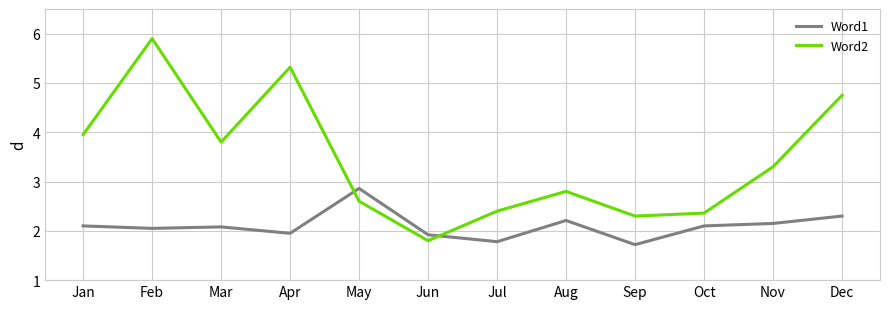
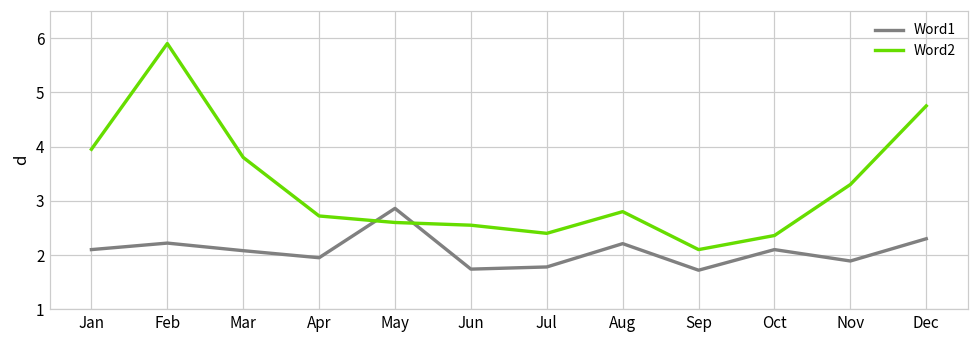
  {
    "Word1": {
      "Jan": 2.1,
-     "Feb": 2.1,
+     "Feb": 2.2,
      "Mar": 2.1,
      "Apr": 2.0,
      "May": 2.9,
-     "Jun": 1.9,
+     "Jun": 1.7,
      "Jul": 1.8,
      "Aug": 2.2,
      "Sep": 1.7,
      "Oct": 2.1,
-     "Nov": 2.2,
+     "Nov": 1.9,
      "Dec": 2.3
    },
    "Word2": {
      "Jan": 4.0,
      "Feb": 5.9,
      "Mar": 3.8,
-     "Apr": 5.3,
+     "Apr": 2.7,
      "May": 2.6,
-     "Jun": 1.8,
+     "Jun": 2.6,
      "Jul": 2.4,
      "Aug": 2.8,
-     "Sep": 2.3,
+     "Sep": 2.1,
      "Oct": 2.4,
      "Nov": 3.3,
      "Dec": 4.8
    }
  }
